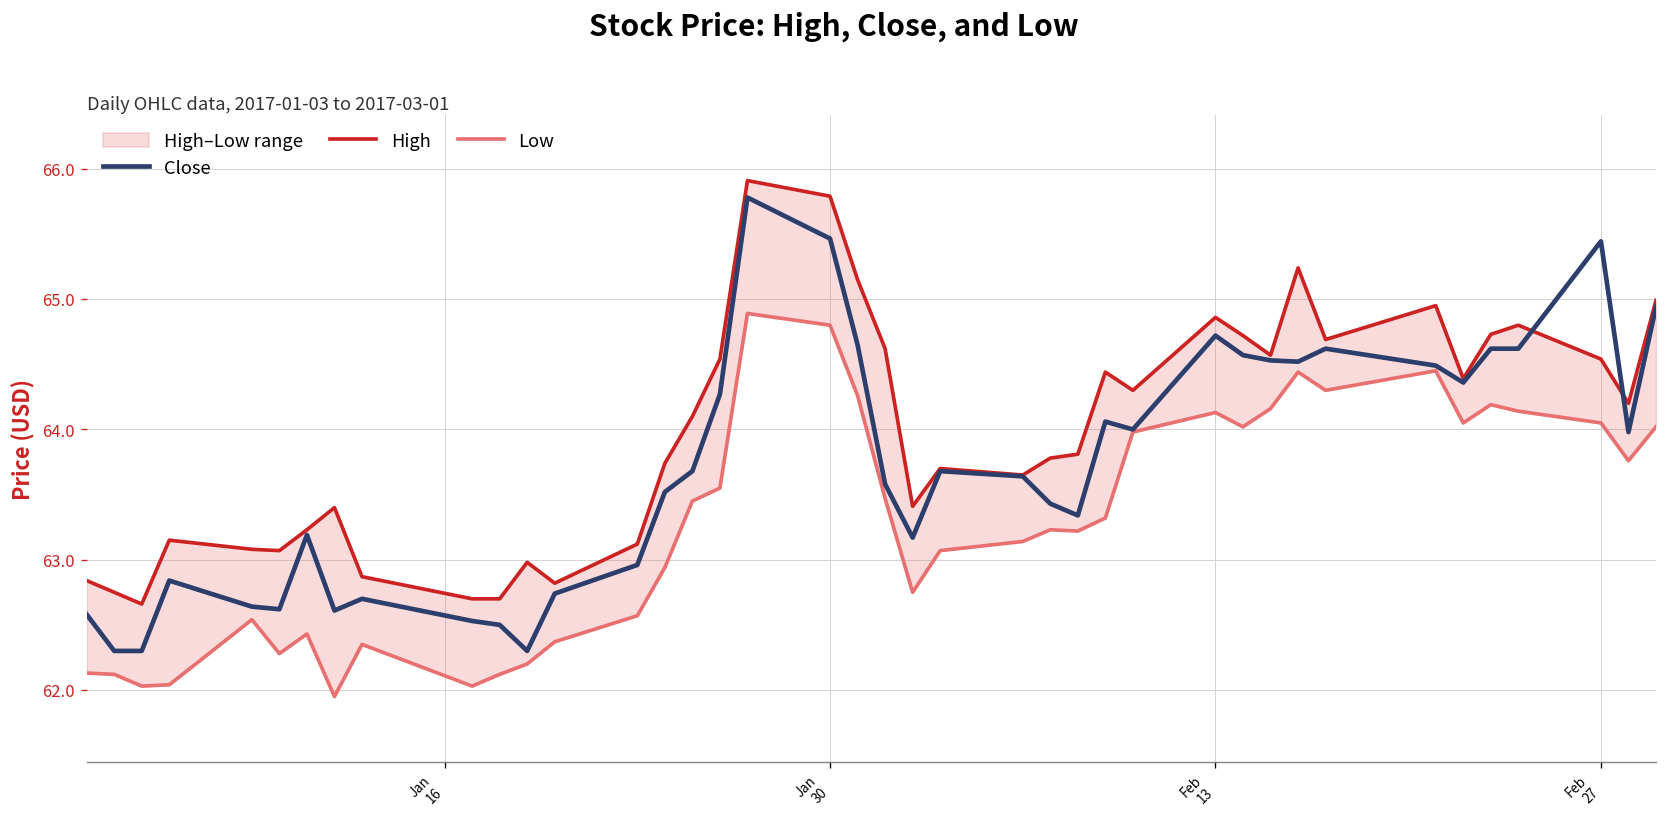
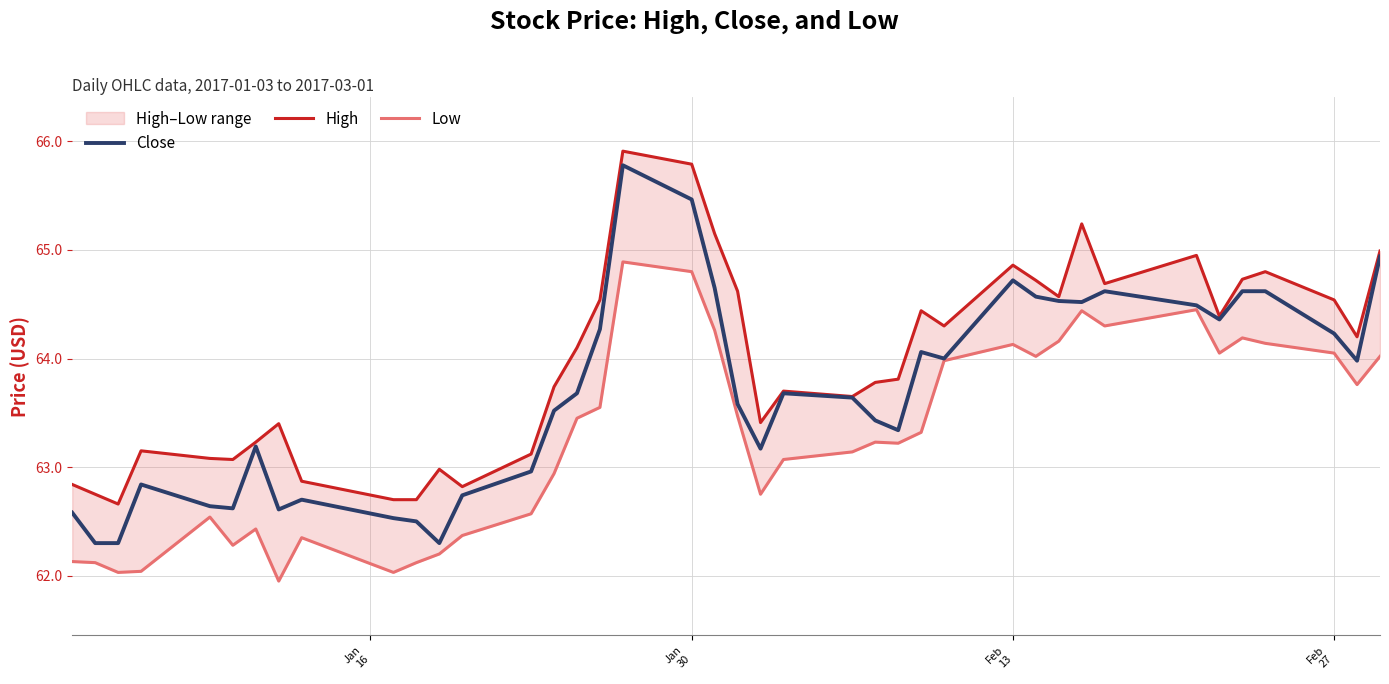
  {
    "Close": {
      "Jan 30": 65.46,
      "Feb 13": 64.72,
-     "Feb 27": 65.44
+     "Feb 27": 64.23
    }
  }
